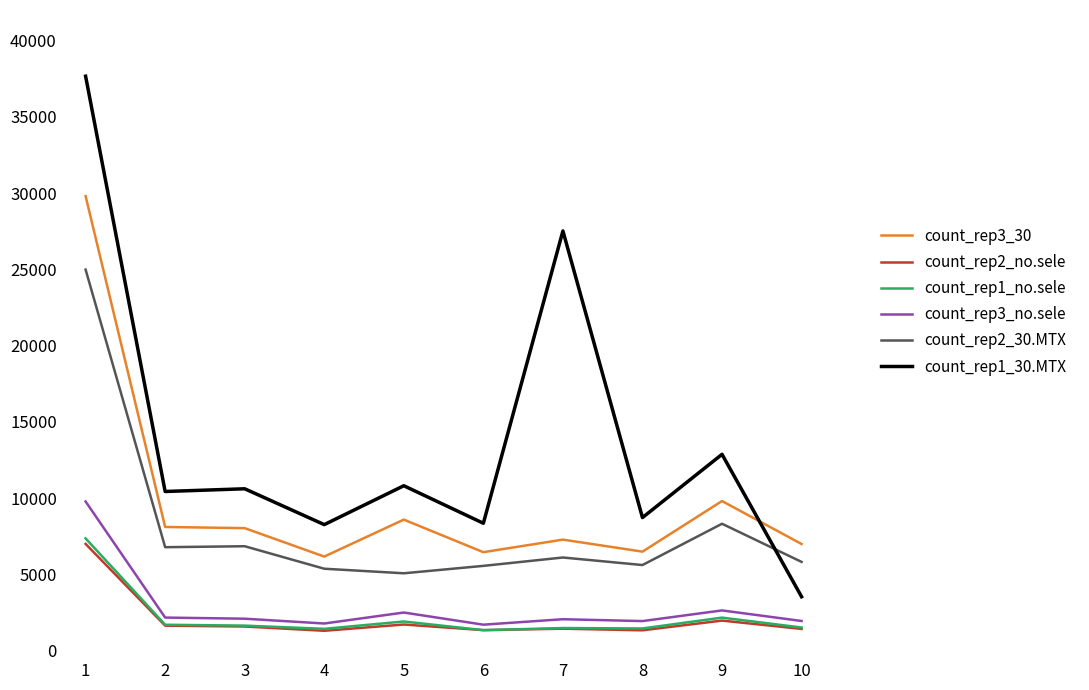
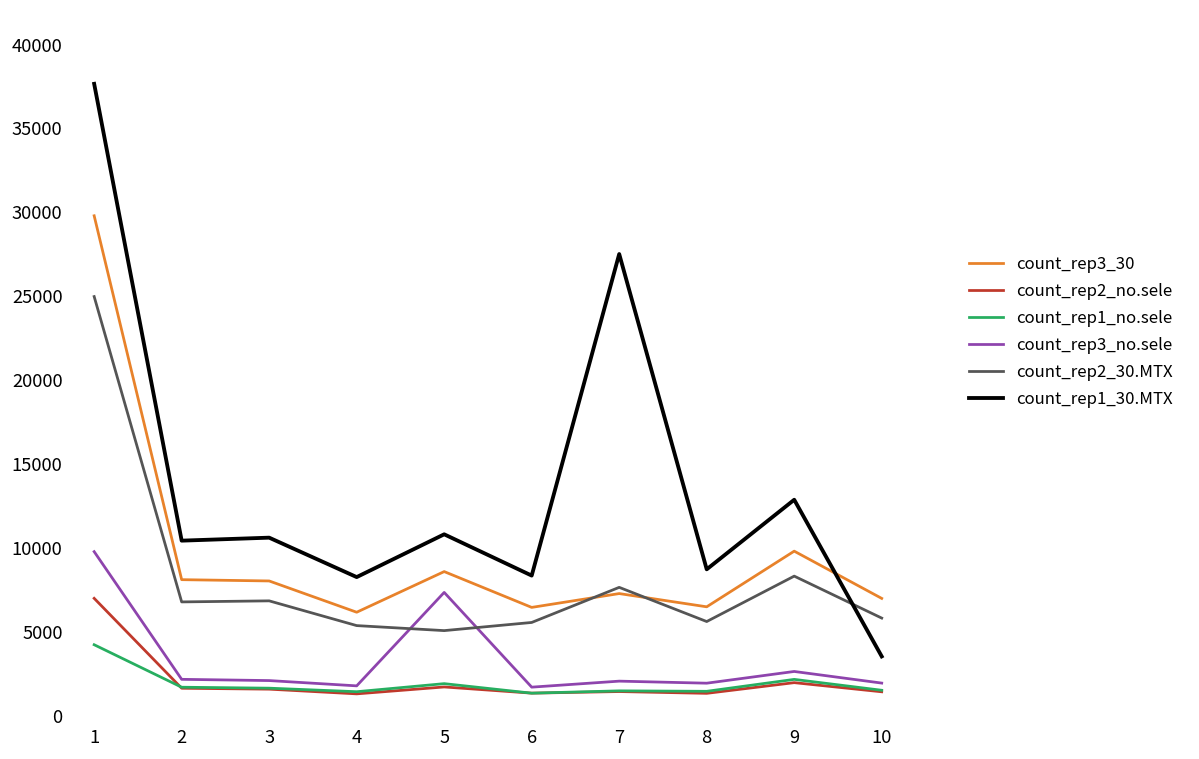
  {
    "count_rep3_30": {
      "1": 29800,
      "2": 8100,
      "3": 8000,
      "4": 6200,
      "5": 8600,
      "6": 6400,
      "7": 7300,
      "8": 6500,
      "9": 9800,
      "10": 7000
    },
    "count_rep2_no.sele": {
      "1": 7000,
      "5": 1700,
      "9": 2000
    },
    "count_rep1_no.sele": {
-     "1": 7400,
+     "1": 4200,
      "5": 1900,
      "9": 2200
    },
    "count_rep3_no.sele": {
      "1": 9800,
      "2": 2200,
      "3": 2100,
      "4": 1800,
-     "5": 2500,
+     "5": 7300,
      "6": 1700,
      "7": 2100,
      "8": 1900,
      "9": 2600,
      "10": 1900
    },
    "count_rep2_30.MTX": {
      "1": 25000,
      "2": 6800,
      "3": 6800,
      "4": 5400,
      "5": 5100,
      "6": 5600,
-     "7": 6100,
+     "7": 7600,
      "8": 5600,
      "9": 8300,
      "10": 5800
    },
    "count_rep1_30.MTX": {
      "1": 37700,
      "2": 10400,
      "3": 10600,
      "4": 8300,
      "5": 10800,
      "6": 8300,
      "7": 27500,
      "8": 8700,
      "9": 12900,
      "10": 3500
    }
  }
